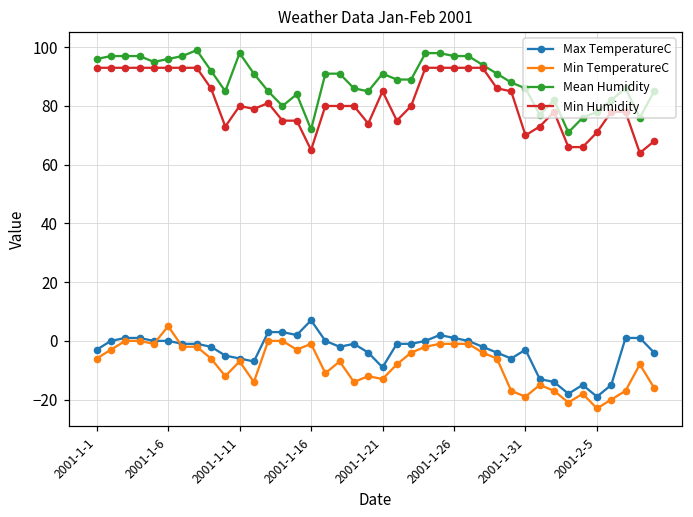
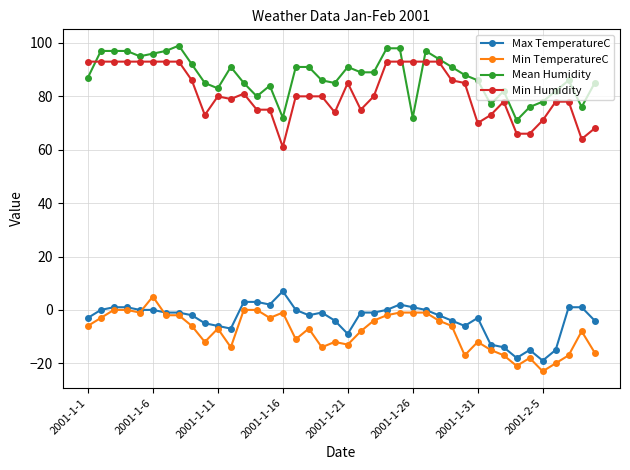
  {
    "Max TemperatureC": {
      "2001-1-1": -3,
      "2001-1-6": 0,
      "2001-1-11": -6,
      "2001-1-16": 7,
      "2001-1-21": -9,
      "2001-1-26": 1,
      "2001-1-31": -3,
      "2001-2-5": -19
    },
    "Min TemperatureC": {
      "2001-1-1": -6,
      "2001-1-6": 5,
      "2001-1-11": -7,
      "2001-1-16": -1,
      "2001-1-21": -13,
      "2001-1-26": -1,
-     "2001-1-31": -19,
+     "2001-1-31": -12,
      "2001-2-5": -23
    },
    "Mean Humidity": {
-     "2001-1-1": 96,
+     "2001-1-1": 87,
      "2001-1-6": 96,
-     "2001-1-11": 98,
+     "2001-1-11": 83,
      "2001-1-16": 72,
      "2001-1-21": 91,
-     "2001-1-26": 97,
+     "2001-1-26": 72,
      "2001-2-5": 78
    },
    "Min Humidity": {
      "2001-1-1": 93,
      "2001-1-6": 93,
      "2001-1-11": 80,
-     "2001-1-16": 65,
+     "2001-1-16": 61,
      "2001-1-21": 85,
      "2001-1-26": 93,
      "2001-1-31": 70,
      "2001-2-5": 71
    }
  }
